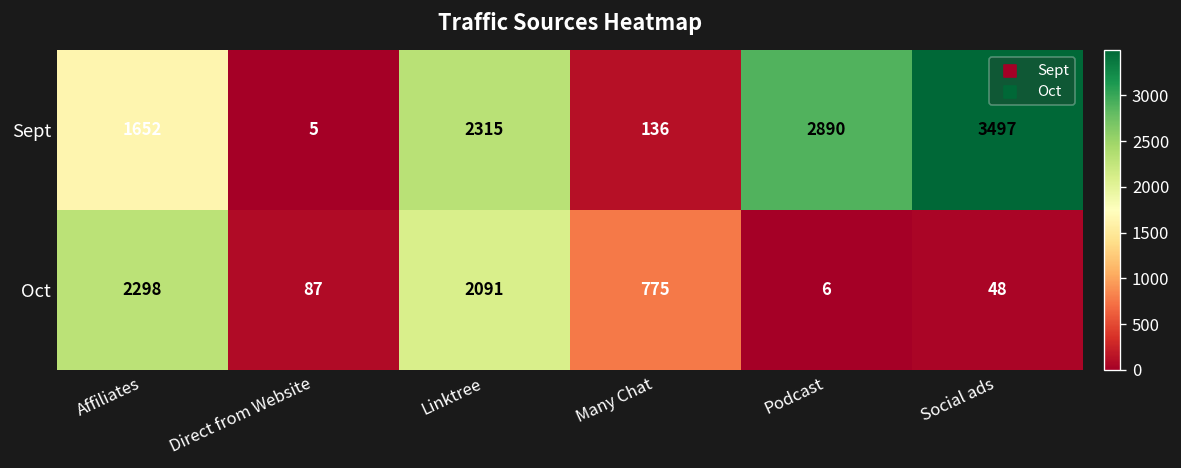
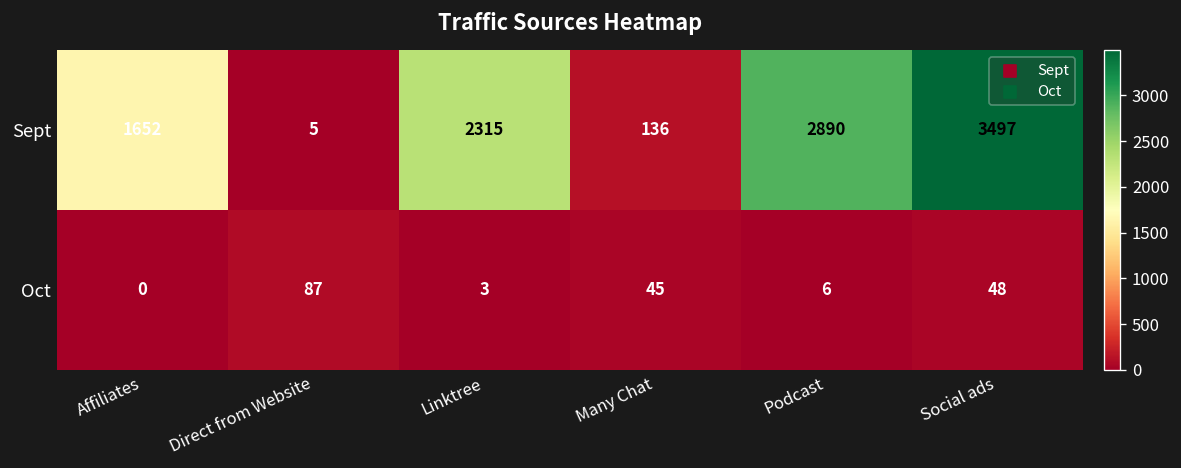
  {
    "Sept": {
      "Affiliates": 1652,
      "Direct from Website": 5,
      "Linktree": 2315,
      "Many Chat": 136,
      "Podcast": 2890,
      "Social ads": 3497
    },
    "Oct": {
-     "Affiliates": 2298,
+     "Affiliates": 0,
      "Direct from Website": 87,
-     "Linktree": 2091,
-     "Many Chat": 775,
+     "Linktree": 3,
+     "Many Chat": 45,
      "Podcast": 6,
      "Social ads": 48
    }
  }
